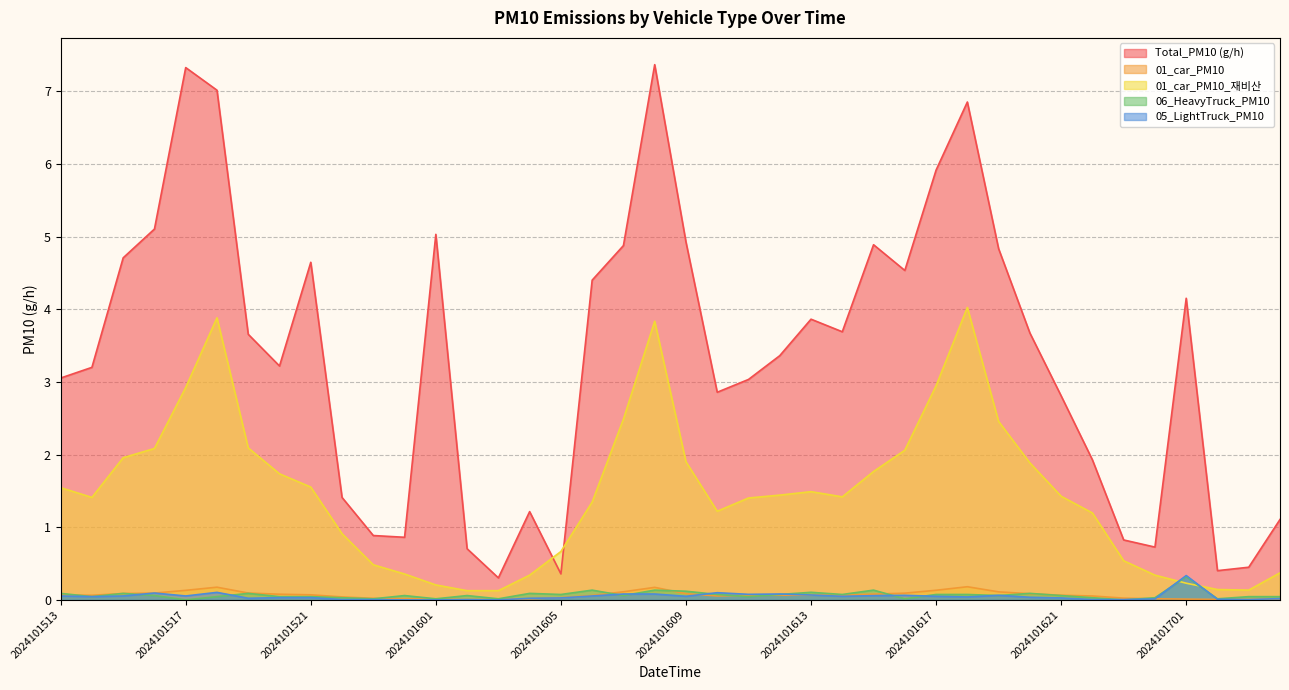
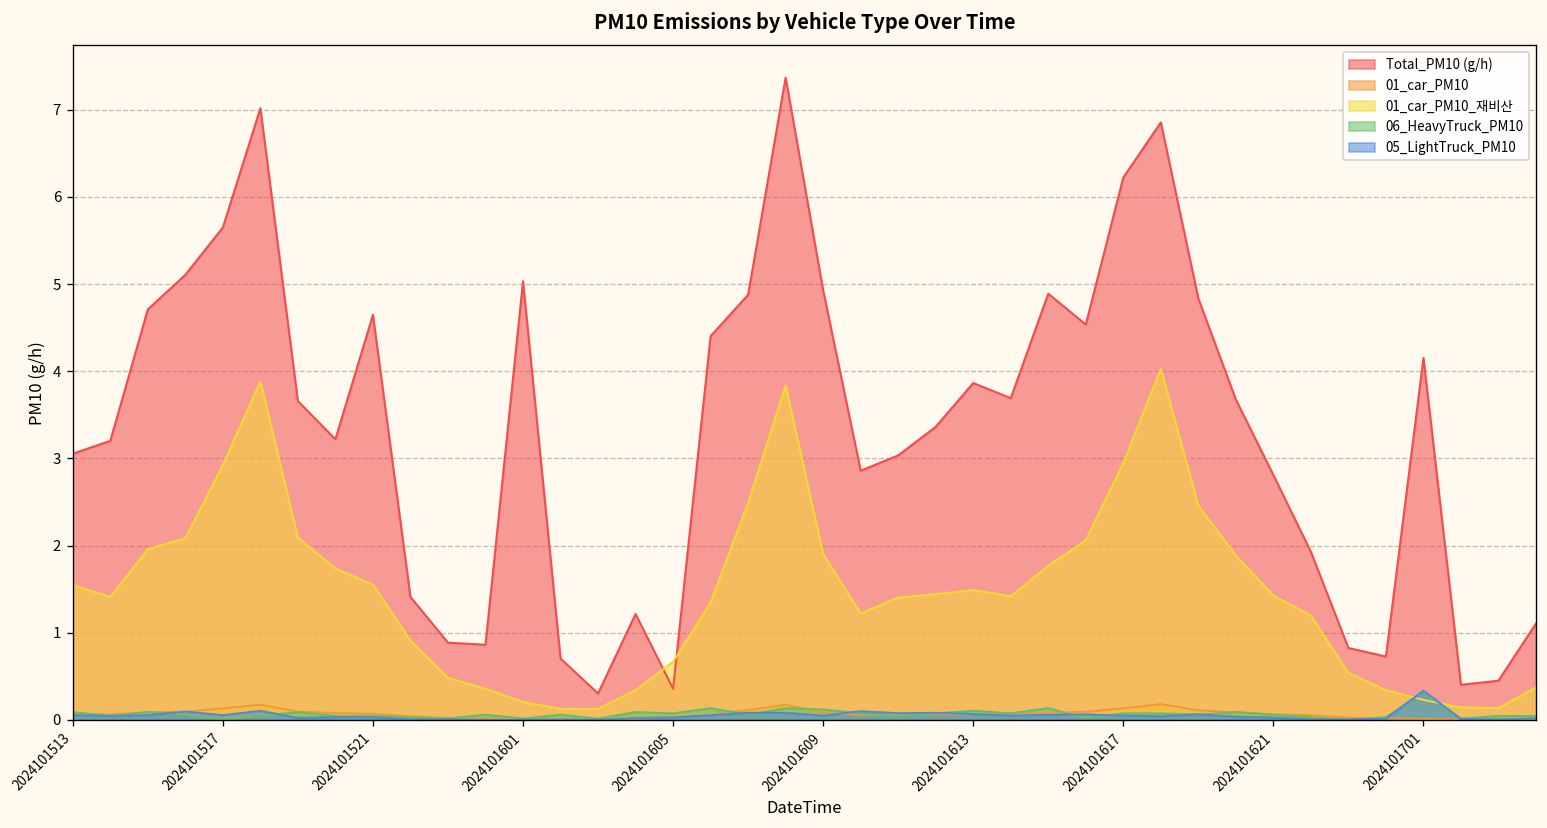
  {
    "Total_PM10 (g/h)": {
      "2024101513": 3.1,
-     "2024101517": 7.3,
+     "2024101517": 5.6,
      "2024101521": 4.6,
      "2024101601": 5.0,
      "2024101605": 0.4,
      "2024101609": 4.9,
      "2024101613": 3.9,
-     "2024101617": 5.9,
+     "2024101617": 6.2,
      "2024101621": 2.8,
      "2024101701": 4.2
    },
    "06_HeavyTruck_PM10": {
      "2024101517": 0.0,
      "2024101605": 0.1,
      "2024101613": 0.1
    },
    "05_LightTruck_PM10": {
      "2024101517": 0.1,
      "2024101609": 0.0
    }
  }
